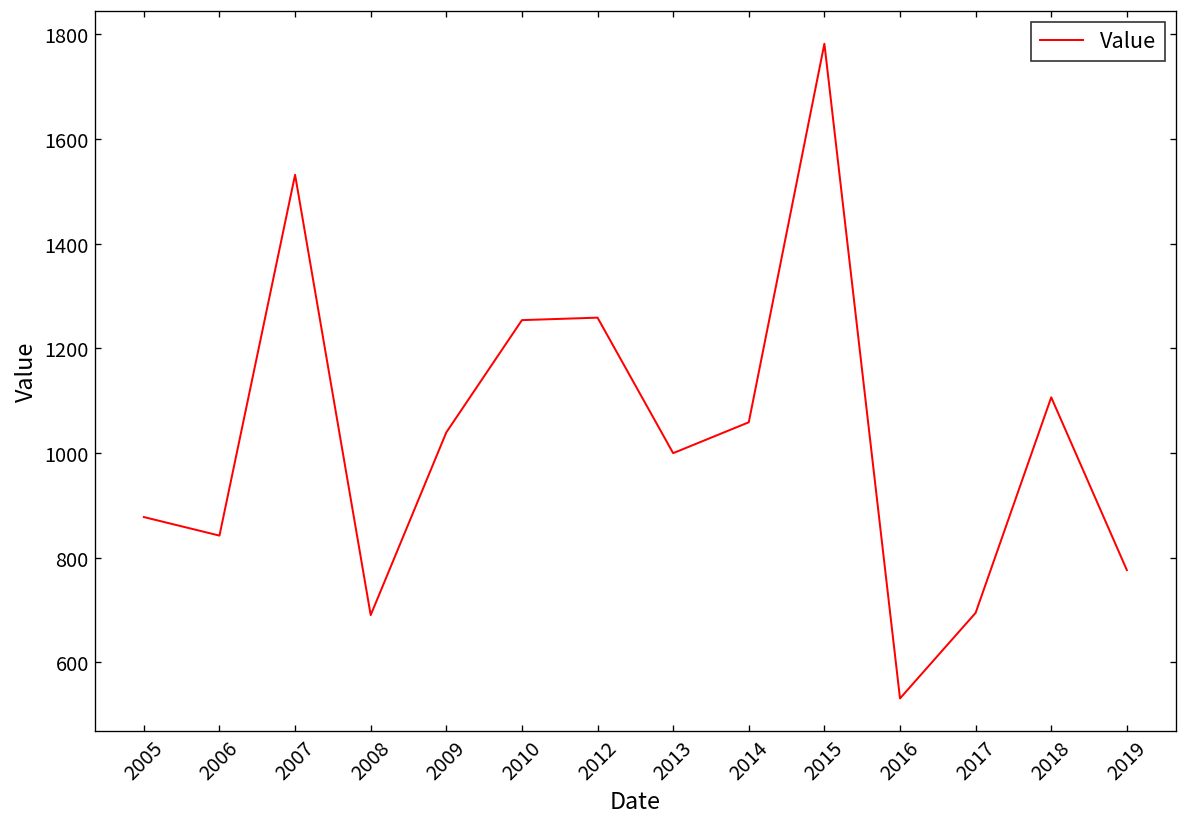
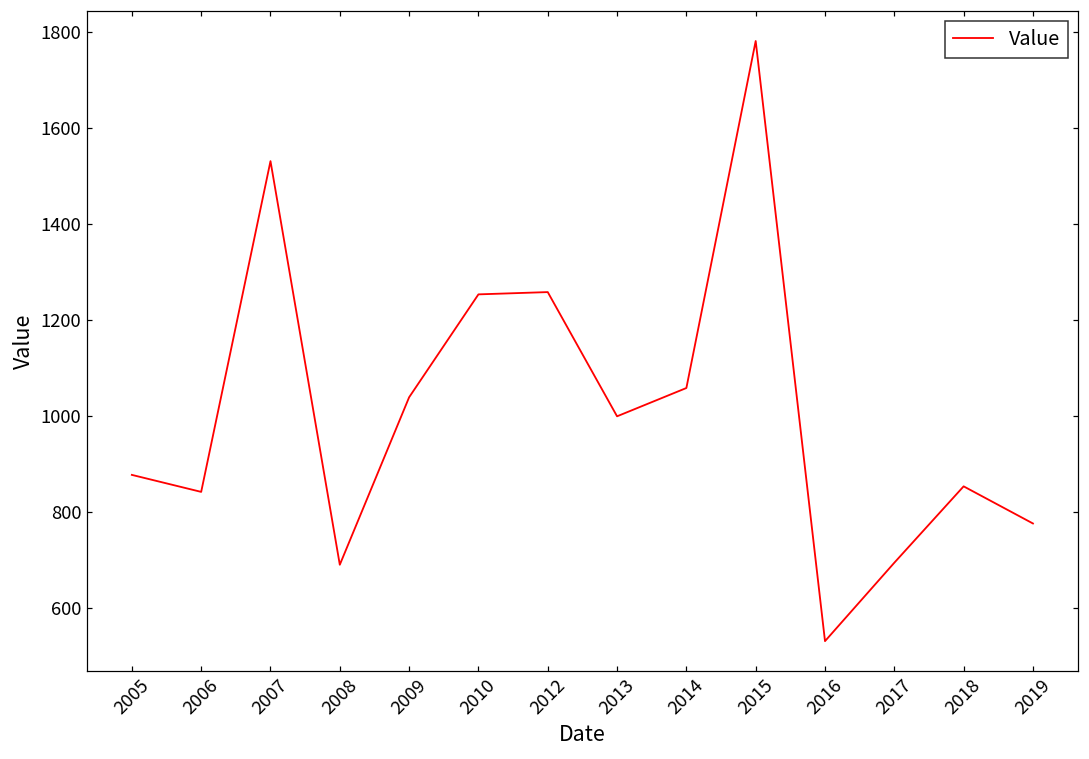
  {
    "2005": 880,
    "2006": 840,
    "2007": 1530,
    "2008": 690,
    "2009": 1040,
    "2010": 1250,
    "2012": 1260,
    "2013": 1000,
    "2014": 1060,
    "2015": 1780,
    "2016": 530,
    "2017": 690,
-   "2018": 1110,
+   "2018": 850,
    "2019": 780
  }
